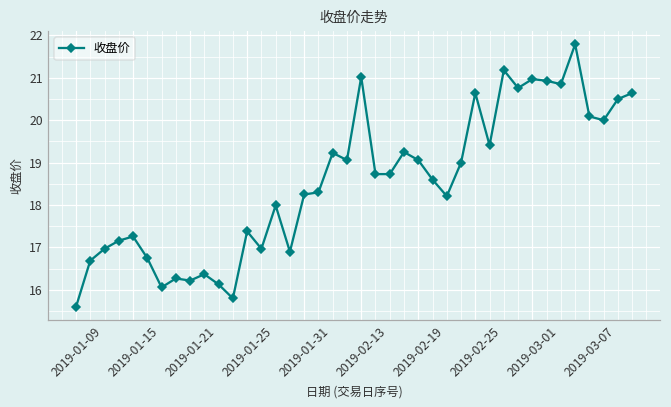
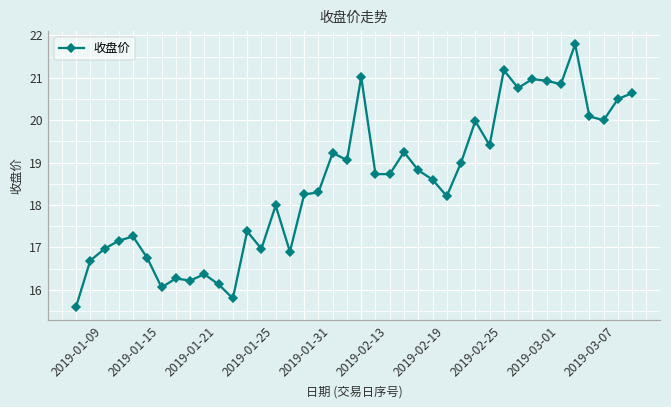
  {
    "2019-01-09": 15.6,
    "2019-01-15": 17.3,
    "2019-01-21": 16.2,
    "2019-01-25": 17.4,
    "2019-01-31": 18.3,
    "2019-02-13": 21.0,
-   "2019-02-19": 19.1,
-   "2019-02-25": 20.6,
+   "2019-02-19": 18.8,
+   "2019-02-25": 20.0,
    "2019-03-01": 21.0,
    "2019-03-07": 20.1
  }
